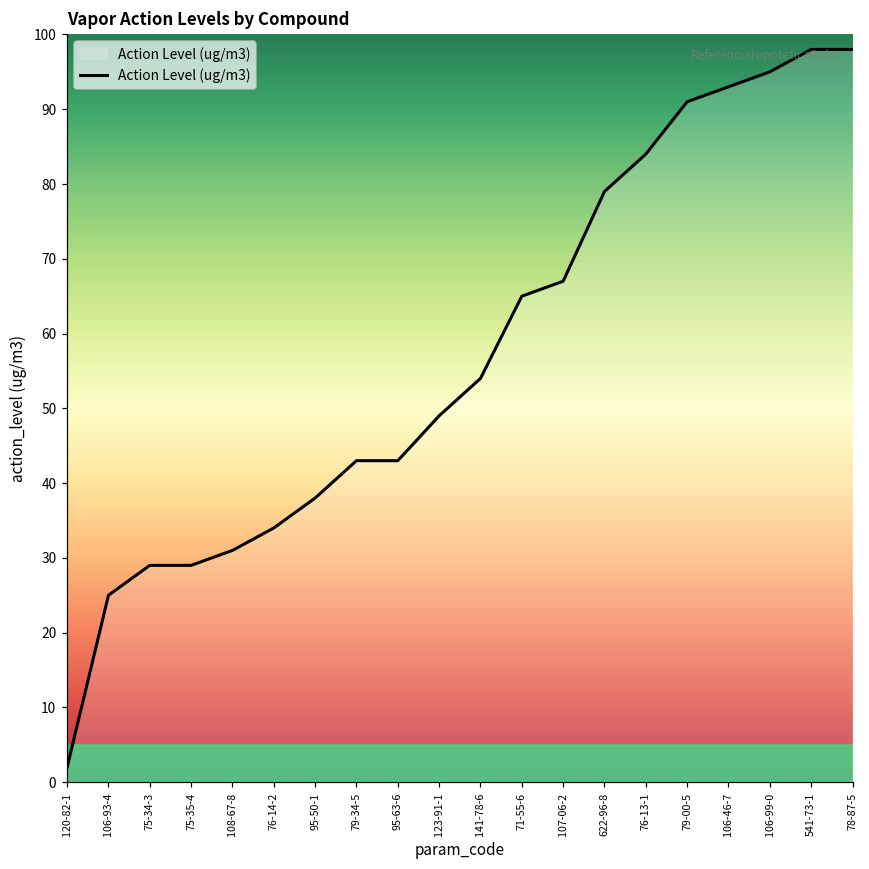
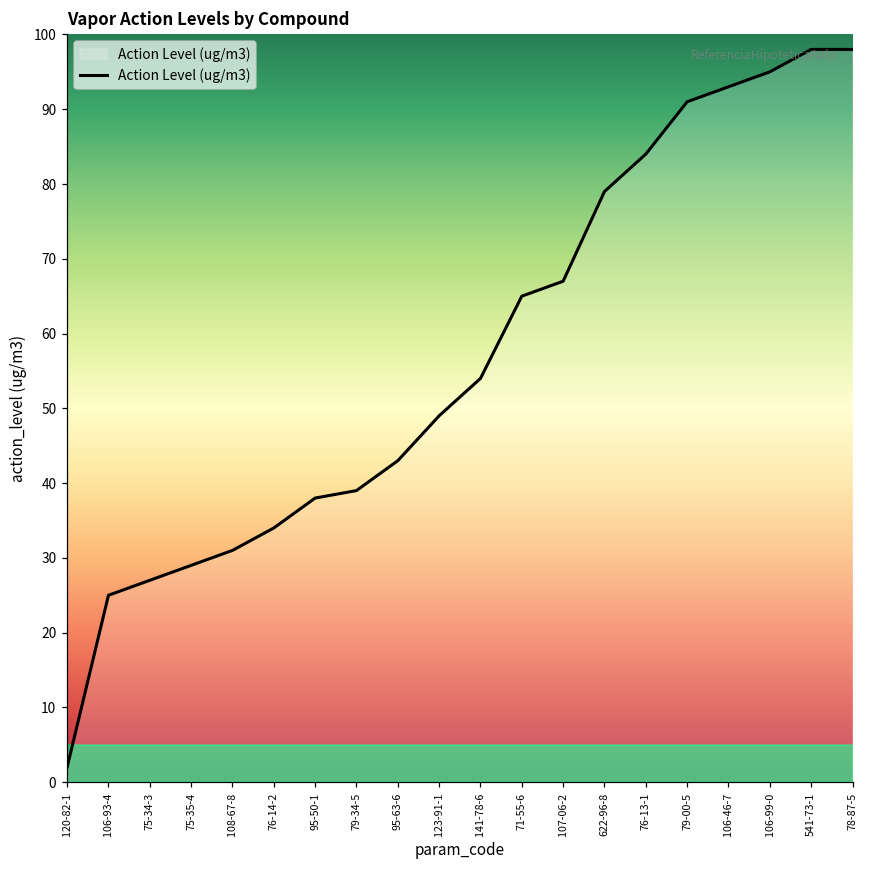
  {
    "106-93-4": 25,
-   "75-34-3": 29,
+   "75-34-3": 27,
    "75-35-4": 29,
    "108-67-8": 31,
    "76-14-2": 34,
    "95-50-1": 38,
-   "79-34-5": 43,
+   "79-34-5": 39,
    "95-63-6": 43,
    "123-91-1": 49,
    "141-78-6": 54,
    "71-55-6": 65,
    "107-06-2": 67,
    "622-96-8": 79,
    "76-13-1": 84,
    "79-00-5": 91,
    "106-46-7": 93,
    "106-99-0": 95,
    "541-73-1": 98,
    "78-87-5": 98
  }
